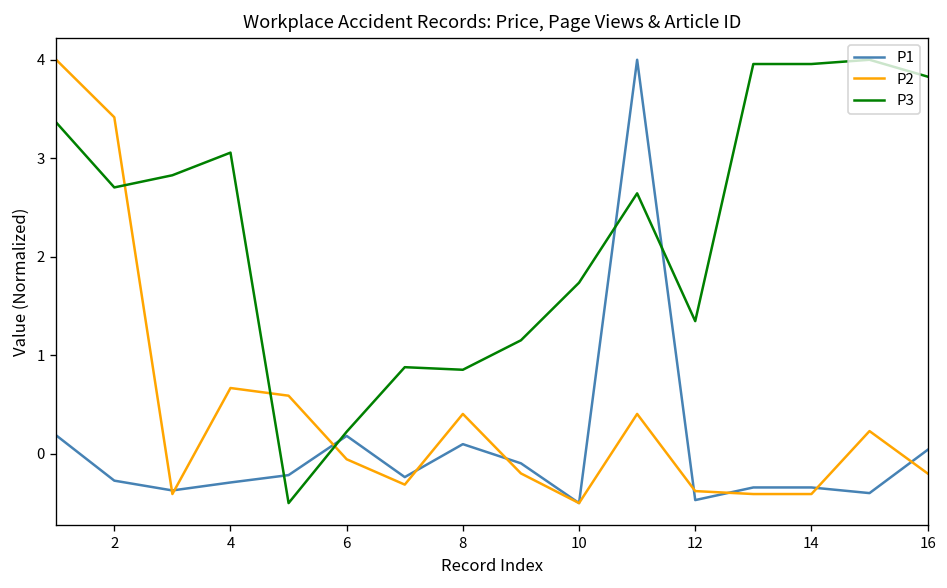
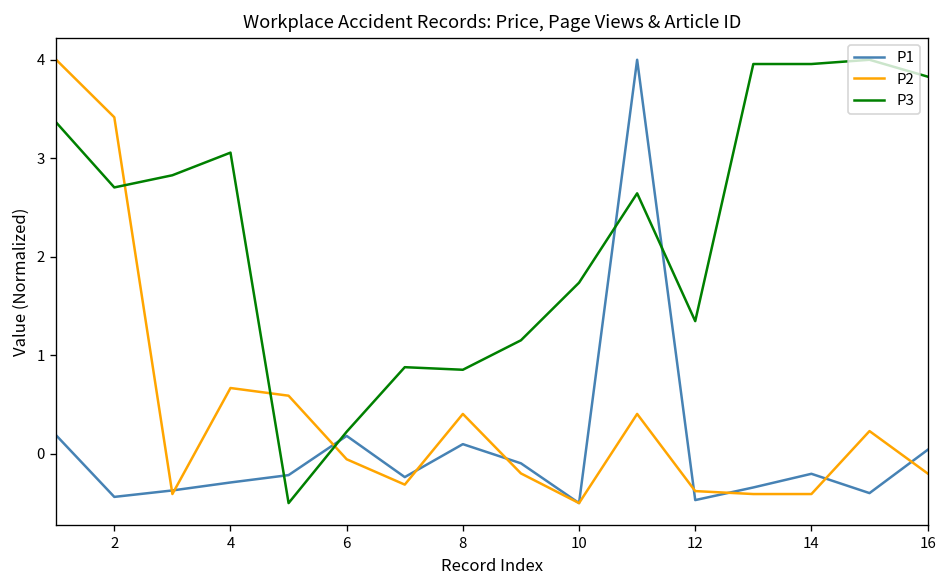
  {
    "P1": {
-     "2": -0.3,
+     "2": -0.4,
      "4": -0.3,
      "6": 0.2,
      "8": 0.1,
      "12": -0.5,
-     "14": -0.3,
+     "14": -0.2,
      "16": 0.0
    },
    "P2": {
      "2": 3.4,
      "4": 0.7,
      "6": -0.1,
      "8": 0.4,
      "12": -0.4,
      "14": -0.4,
      "16": -0.2
    },
    "P3": {
      "2": 2.7,
      "4": 3.1,
      "6": 0.2,
      "8": 0.9,
      "10": 1.7,
      "12": 1.3,
      "14": 4.0,
      "16": 3.8
    }
  }
